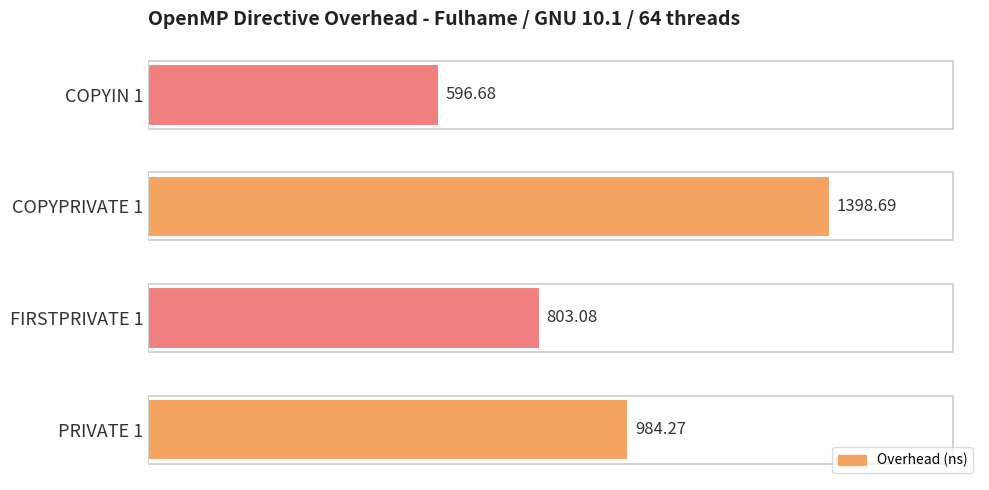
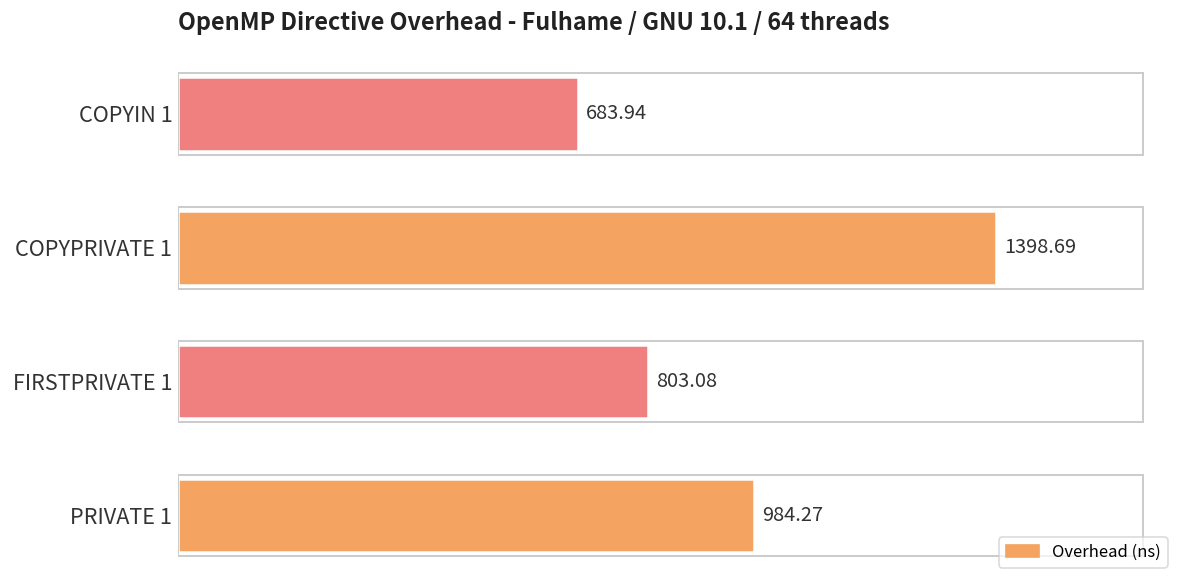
  {
-   "COPYIN 1": 596.68,
+   "COPYIN 1": 683.94,
    "COPYPRIVATE 1": 1398.69,
    "FIRSTPRIVATE 1": 803.08,
    "PRIVATE 1": 984.27
  }
